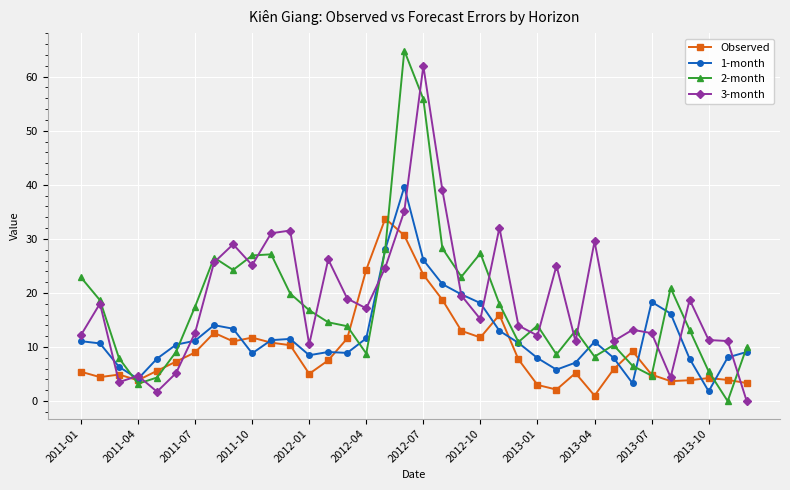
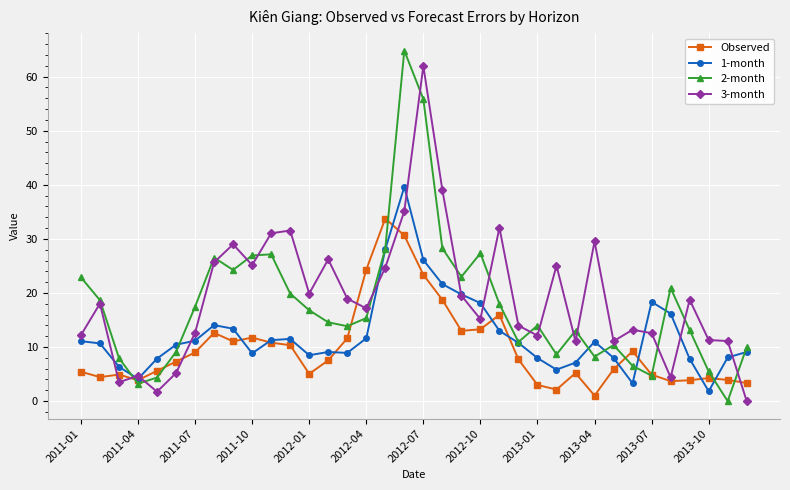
  {
    "Observed": {
      "2011-01": 5,
      "2011-07": 9,
      "2011-10": 12,
      "2012-01": 5,
      "2012-04": 24,
      "2012-07": 23,
-     "2012-10": 12,
+     "2012-10": 13,
      "2013-01": 3,
      "2013-04": 1,
      "2013-10": 4
    },
    "1-month": {
      "2011-01": 11,
      "2011-07": 11,
      "2011-10": 9,
      "2012-01": 8,
      "2012-04": 12,
      "2012-07": 26,
      "2012-10": 18,
      "2013-01": 8,
      "2013-04": 11,
      "2013-07": 18,
      "2013-10": 2
    },
    "2-month": {
      "2011-01": 23,
      "2011-04": 3,
      "2011-07": 17,
      "2011-10": 27,
      "2012-01": 17,
-     "2012-04": 9,
+     "2012-04": 15,
      "2012-07": 56,
      "2012-10": 27,
      "2013-01": 14,
      "2013-04": 8,
      "2013-10": 5
    },
    "3-month": {
      "2011-01": 12,
      "2011-04": 5,
      "2011-07": 13,
      "2011-10": 25,
-     "2012-01": 10,
+     "2012-01": 20,
      "2012-04": 17,
      "2012-07": 62,
      "2012-10": 15,
      "2013-01": 12,
      "2013-04": 30,
      "2013-07": 13,
      "2013-10": 11
    }
  }
